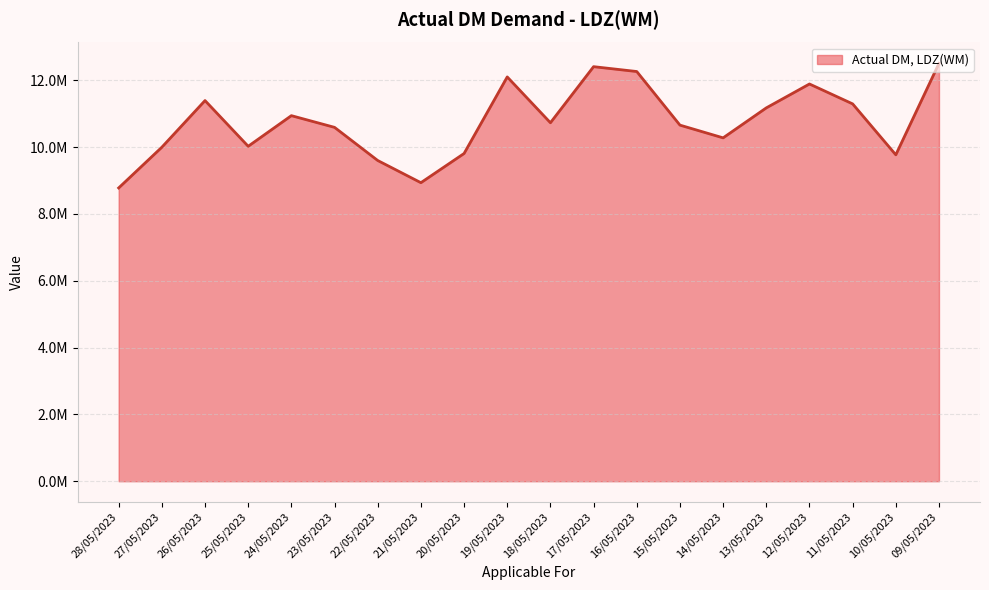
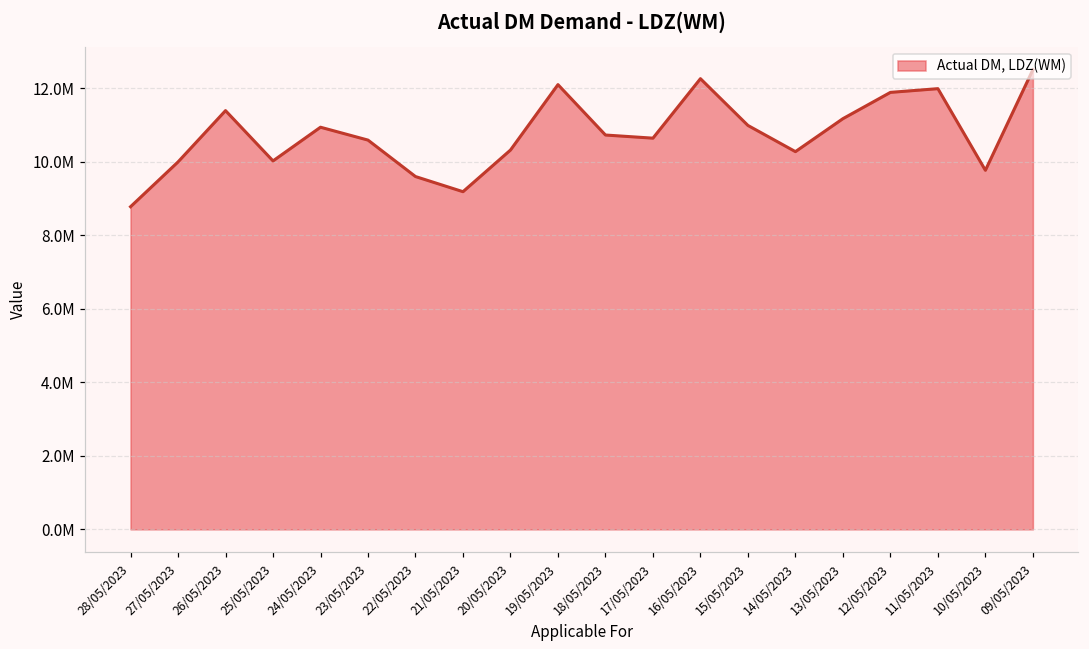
  {
    "28/05/2023": 8800000,
    "27/05/2023": 10000000,
    "26/05/2023": 11400000,
    "25/05/2023": 10000000,
    "24/05/2023": 10900000,
    "23/05/2023": 10600000,
    "22/05/2023": 9600000,
-   "21/05/2023": 8900000,
-   "20/05/2023": 9800000,
+   "21/05/2023": 9200000,
+   "20/05/2023": 10300000,
    "19/05/2023": 12100000,
    "18/05/2023": 10700000,
-   "17/05/2023": 12400000,
+   "17/05/2023": 10600000,
    "16/05/2023": 12300000,
-   "15/05/2023": 10700000,
+   "15/05/2023": 11000000,
    "14/05/2023": 10300000,
    "13/05/2023": 11200000,
    "12/05/2023": 11900000,
-   "11/05/2023": 11300000,
+   "11/05/2023": 12000000,
    "10/05/2023": 9800000
  }
